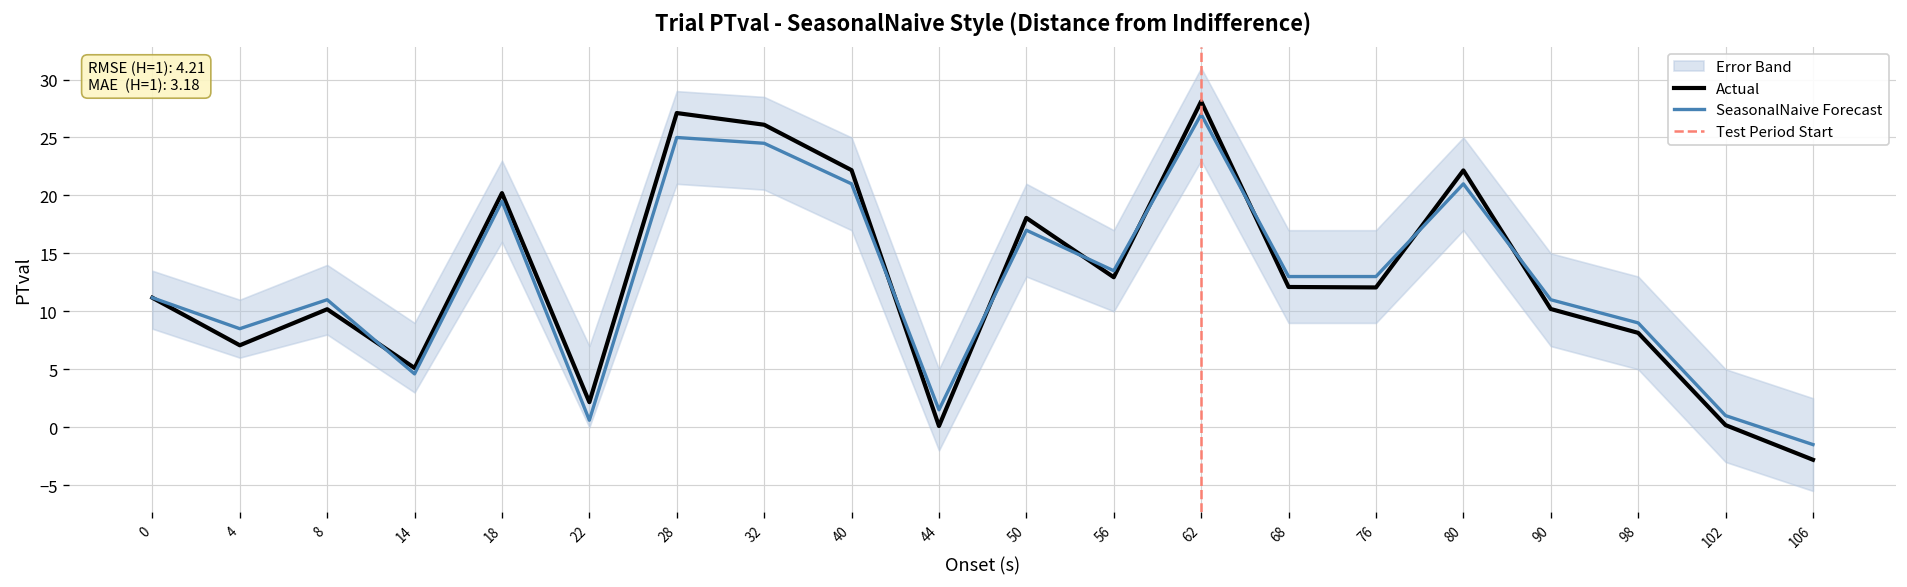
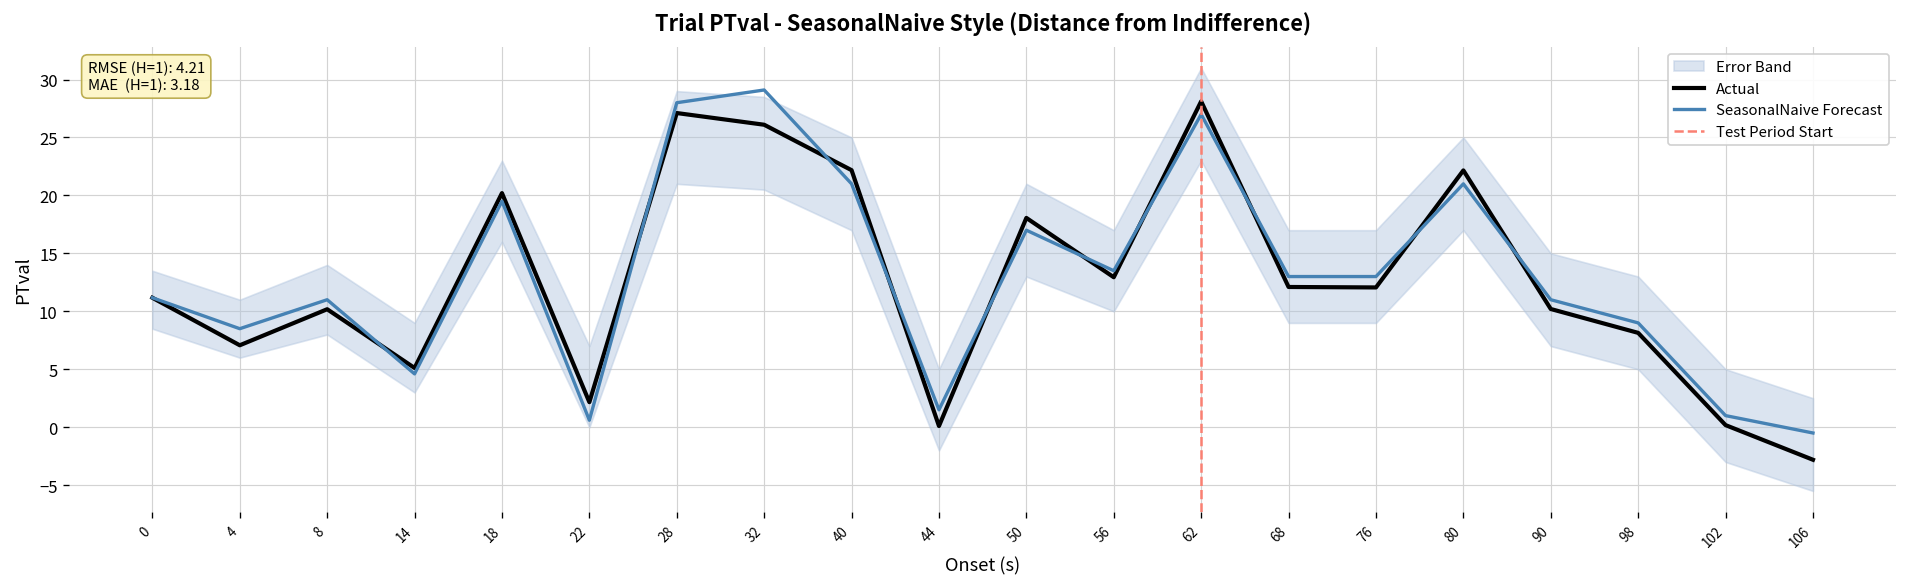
  {
    "Actual": {
      "4": 7,
      "8": 10,
      "14": 5,
      "18": 20,
      "22": 2,
      "28": 27,
      "32": 26,
      "40": 22,
      "44": 0,
      "50": 18,
      "56": 13,
      "62": 28,
      "68": 12,
      "76": 12,
      "80": 22,
      "90": 10,
      "98": 8,
      "102": 0,
      "106": -3
    },
    "SeasonalNaive Forecast": {
      "4": 9,
      "8": 11,
      "14": 5,
      "18": 20,
      "22": 1,
-     "28": 25,
-     "32": 25,
+     "28": 28,
+     "32": 29,
      "40": 21,
      "44": 2,
      "50": 17,
      "56": 14,
      "62": 27,
      "68": 13,
      "76": 13,
      "80": 21,
      "90": 11,
      "98": 9,
      "102": 1,
-     "106": -2
+     "106": -1
    }
  }
